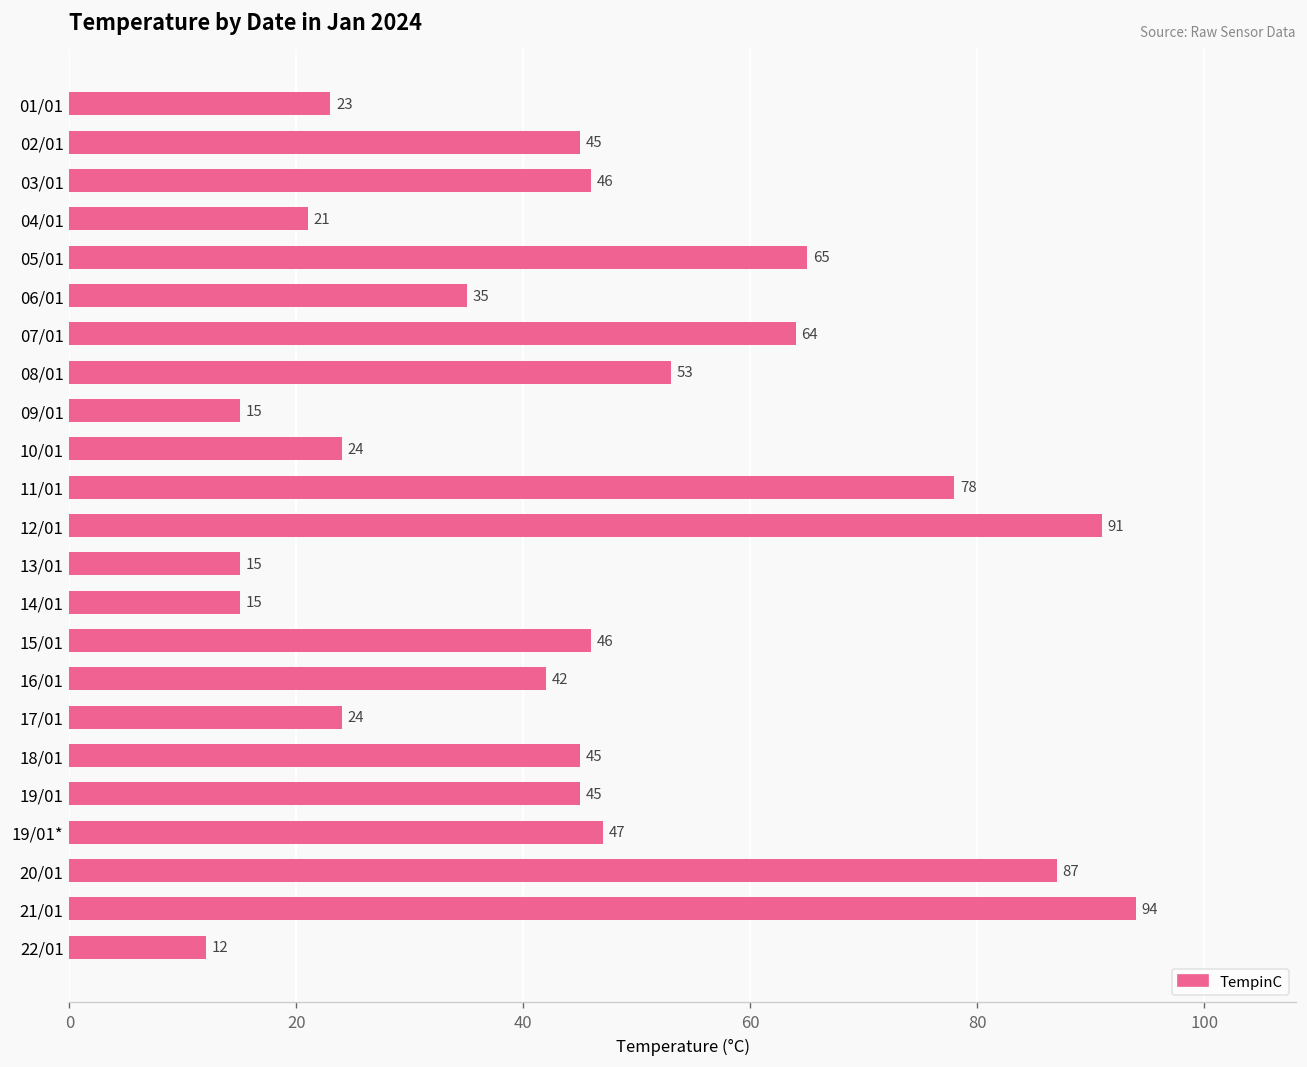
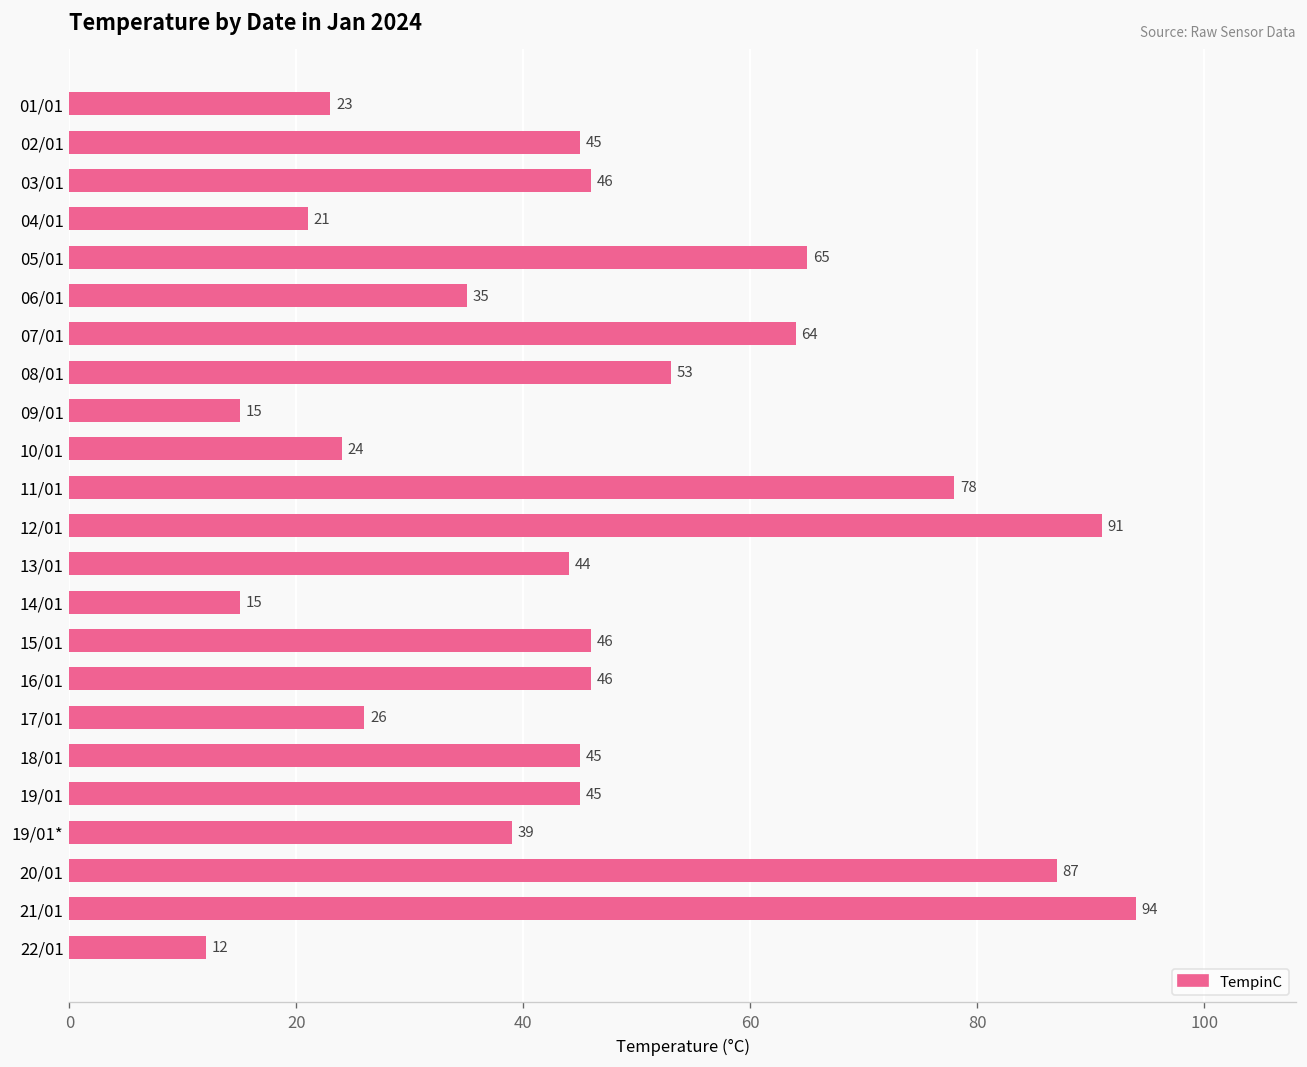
  {
    "01/01": 23,
    "02/01": 45,
    "03/01": 46,
    "04/01": 21,
    "05/01": 65,
    "06/01": 35,
    "07/01": 64,
    "08/01": 53,
    "09/01": 15,
    "10/01": 24,
    "11/01": 78,
    "12/01": 91,
-   "13/01": 15,
+   "13/01": 44,
    "14/01": 15,
    "15/01": 46,
-   "16/01": 42,
-   "17/01": 24,
+   "16/01": 46,
+   "17/01": 26,
    "18/01": 45,
    "19/01": 45,
-   "19/01*": 47,
+   "19/01*": 39,
    "20/01": 87,
    "21/01": 94,
    "22/01": 12
  }
